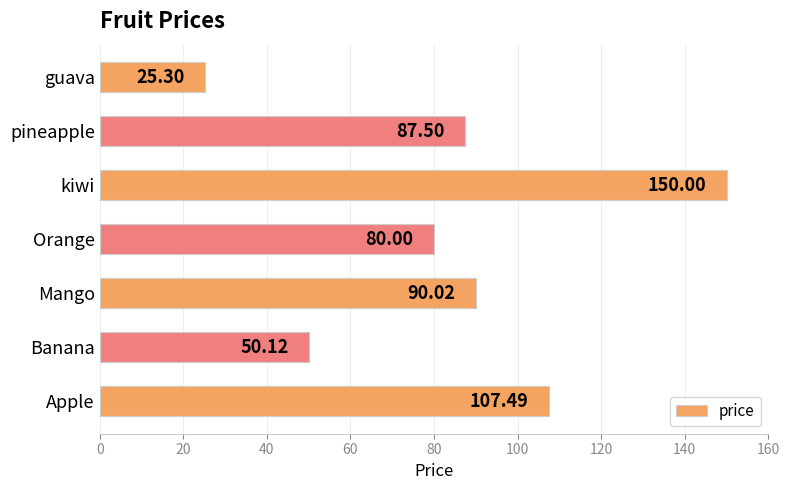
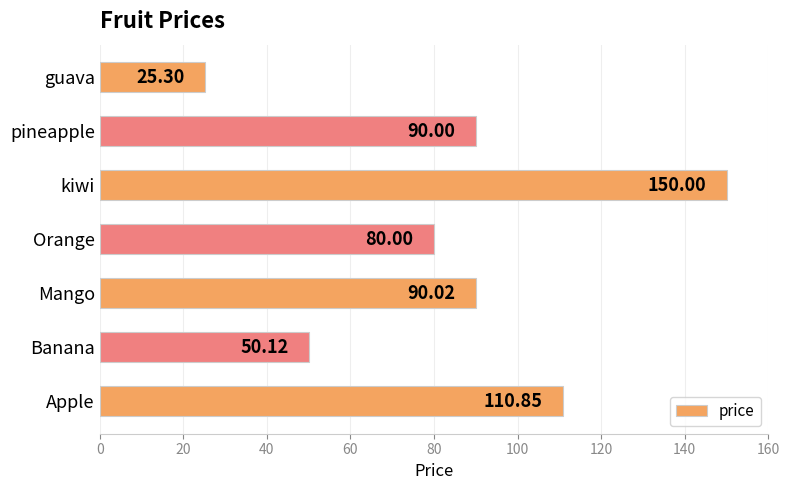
  {
    "guava": 25.30,
-   "pineapple": 87.50,
+   "pineapple": 90.00,
    "kiwi": 150.00,
    "Orange": 80.00,
    "Mango": 90.02,
    "Banana": 50.12,
-   "Apple": 107.49
+   "Apple": 110.85
  }
